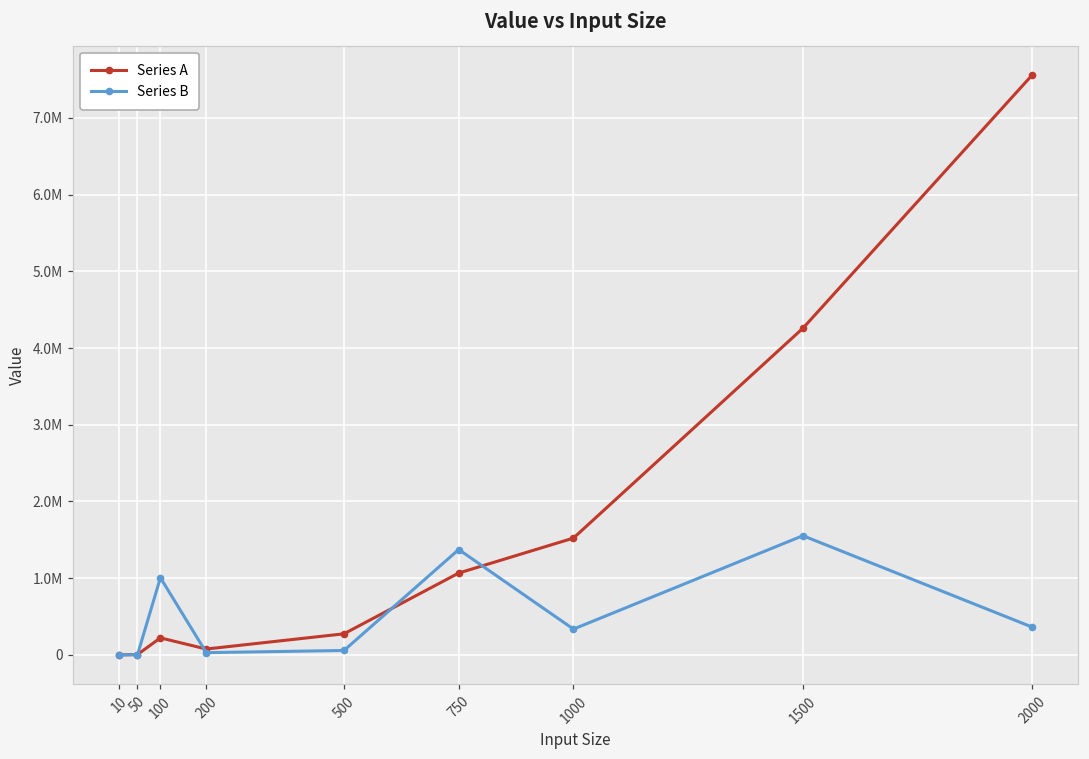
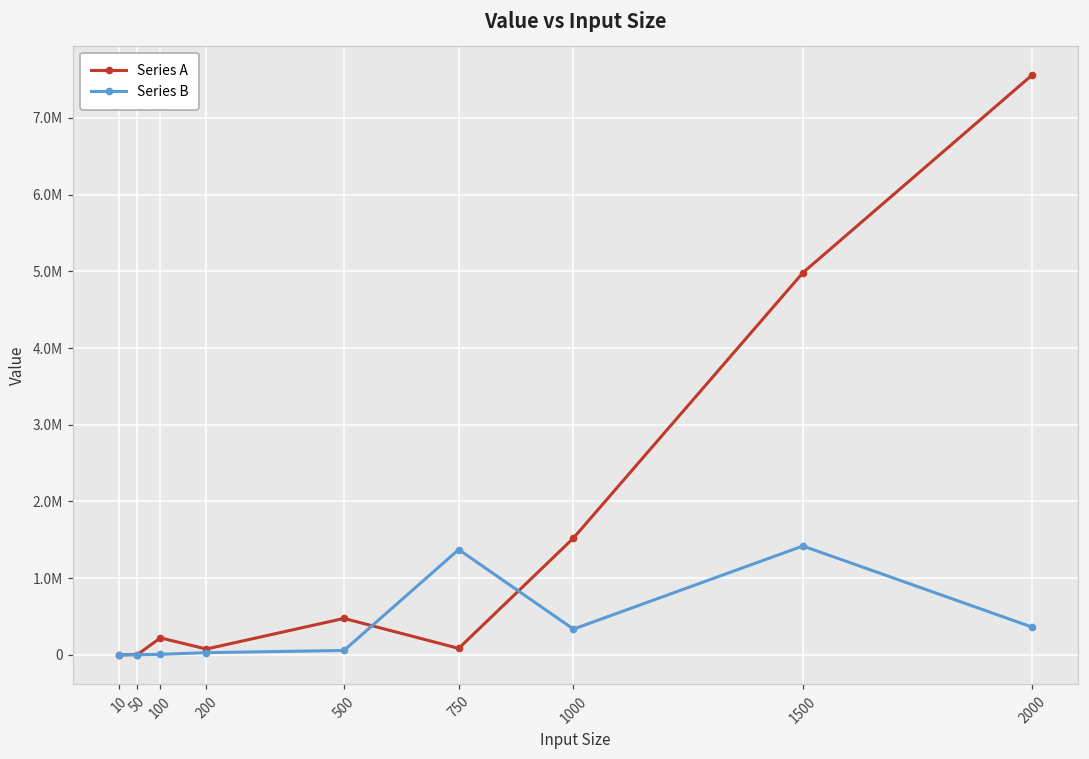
  {
    "Series A": {
      "100": 200000,
      "200": 100000,
-     "500": 300000,
-     "750": 1100000,
+     "500": 500000,
+     "750": 100000,
      "1000": 1500000,
-     "1500": 4300000,
+     "1500": 5000000,
      "2000": 7600000
    },
    "Series B": {
-     "100": 1000000,
+     "100": 0,
      "200": 0,
      "500": 100000,
      "750": 1400000,
      "1000": 300000,
-     "1500": 1600000,
+     "1500": 1400000,
      "2000": 400000
    }
  }
